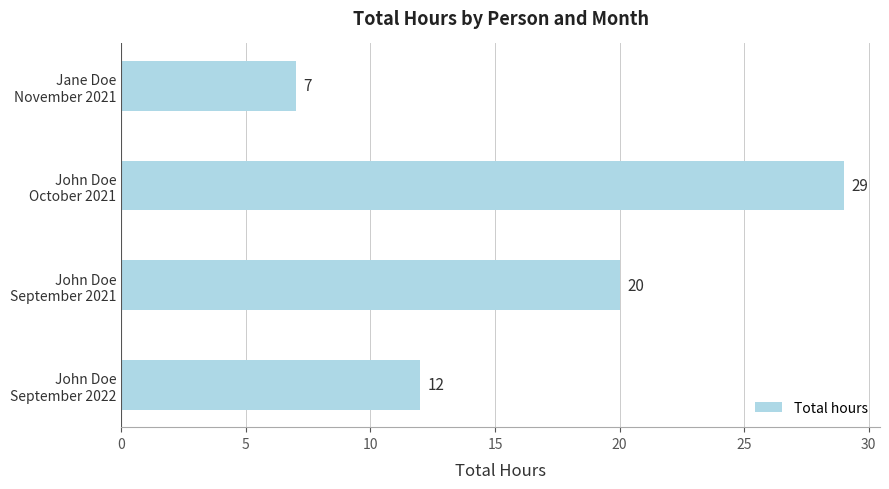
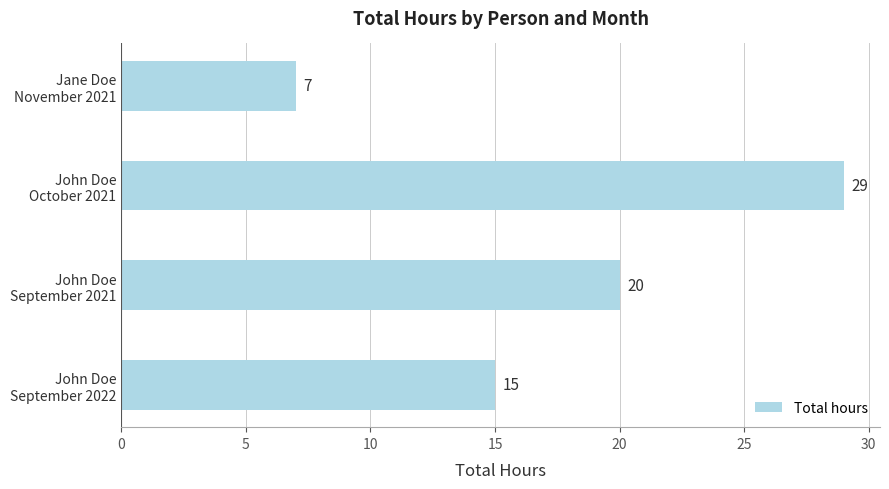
  {
    "Jane Doe November 2021": 7,
    "John Doe October 2021": 29,
    "John Doe September 2021": 20,
-   "John Doe September 2022": 12
+   "John Doe September 2022": 15
  }
